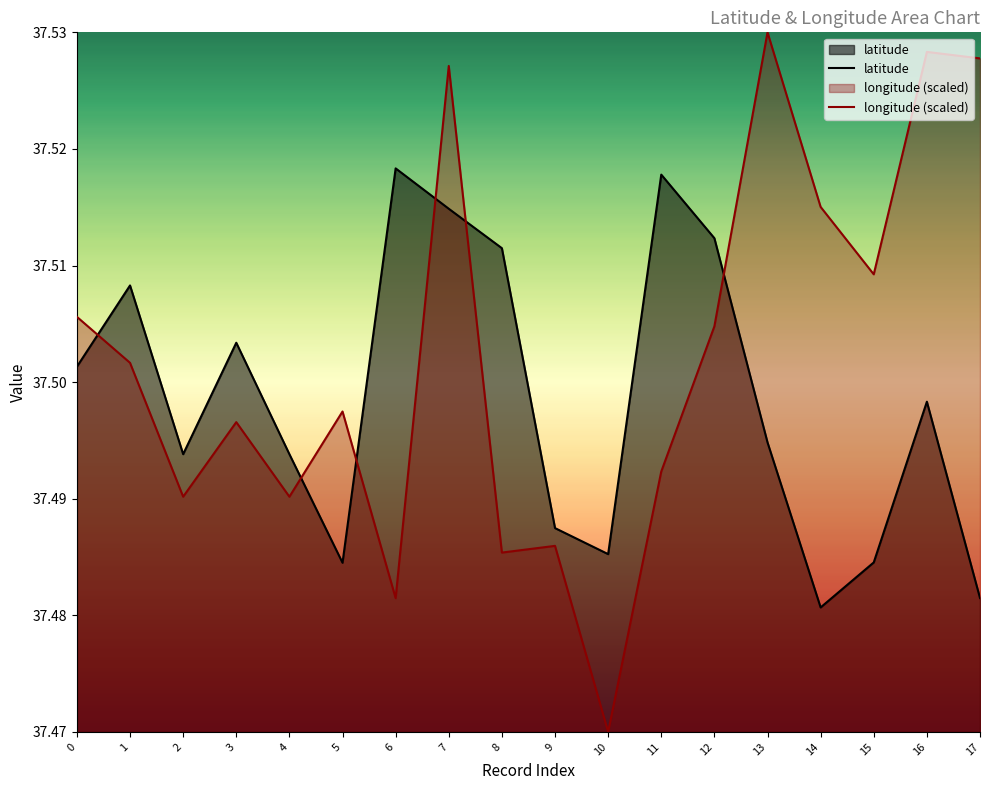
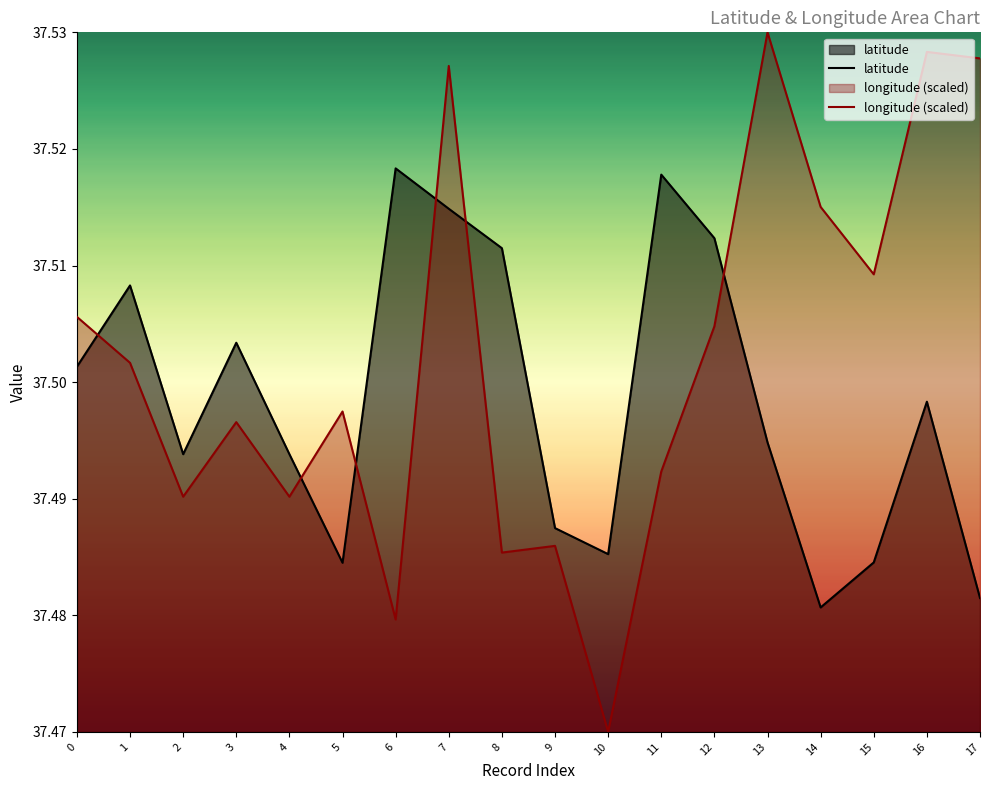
  {
    "latitude": {
      "0": 37.5013,
      "1": 37.5083,
      "2": 37.4938,
      "3": 37.5034,
      "4": 37.4938,
      "5": 37.4845,
      "6": 37.5183,
      "7": 37.5149,
      "8": 37.5115,
      "9": 37.4875,
      "10": 37.4852,
      "11": 37.5178,
      "12": 37.5123,
      "13": 37.4948,
      "14": 37.4807,
      "15": 37.4845,
      "16": 37.4983,
      "17": 37.4815
    },
    "longitude (scaled)": {
      "0": 37.5056,
      "1": 37.5017,
      "2": 37.4902,
      "3": 37.4966,
      "4": 37.4902,
      "5": 37.4975,
-     "6": 37.4815,
+     "6": 37.4796,
      "7": 37.5271,
      "8": 37.4854,
      "9": 37.4860,
      "10": 37.4700,
      "11": 37.4923,
      "12": 37.5048,
      "13": 37.5300,
      "14": 37.5150,
      "15": 37.5092,
      "17": 37.5278
    }
  }
